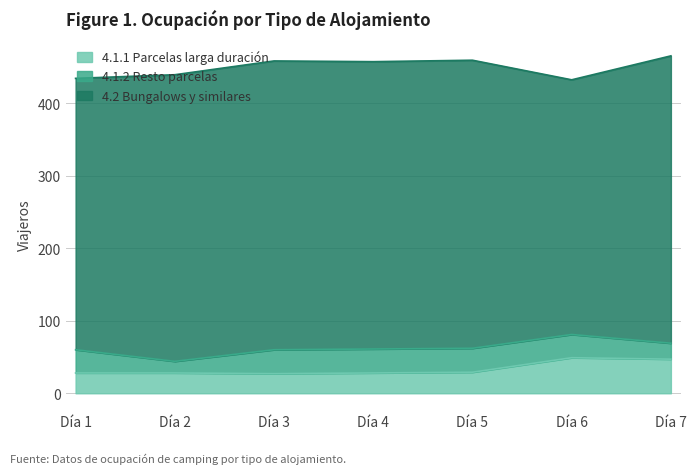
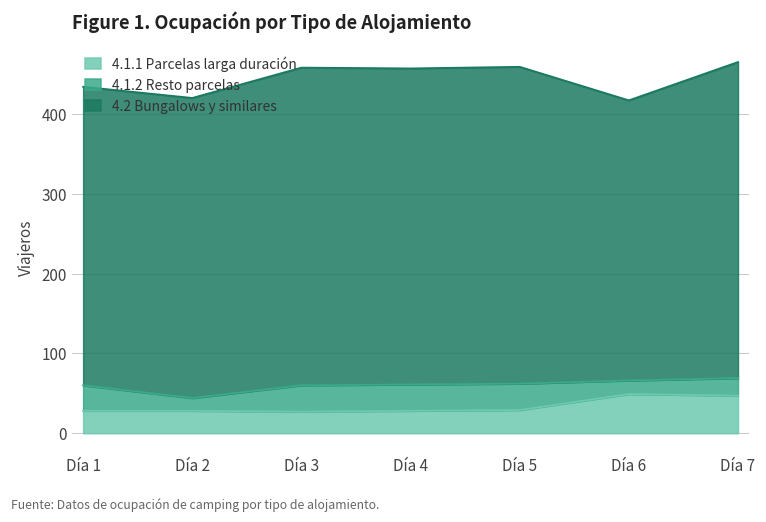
  {
    "4.1.1 Parcelas larga duración": {
      "Día 1": 30,
      "Día 2": 30,
      "Día 3": 30,
      "Día 4": 30,
      "Día 5": 30,
      "Día 6": 50,
      "Día 7": 50
    },
    "4.1.2 Resto parcelas": {
      "Día 1": 30,
      "Día 2": 20,
      "Día 3": 30,
      "Día 4": 30,
      "Día 5": 30,
-     "Día 6": 30,
+     "Día 6": 20,
      "Día 7": 20
    },
    "4.2 Bungalows y similares": {
      "Día 1": 370,
-     "Día 2": 400,
+     "Día 2": 380,
      "Día 3": 400,
      "Día 4": 400,
      "Día 5": 400,
      "Día 6": 350,
      "Día 7": 400
    }
  }
